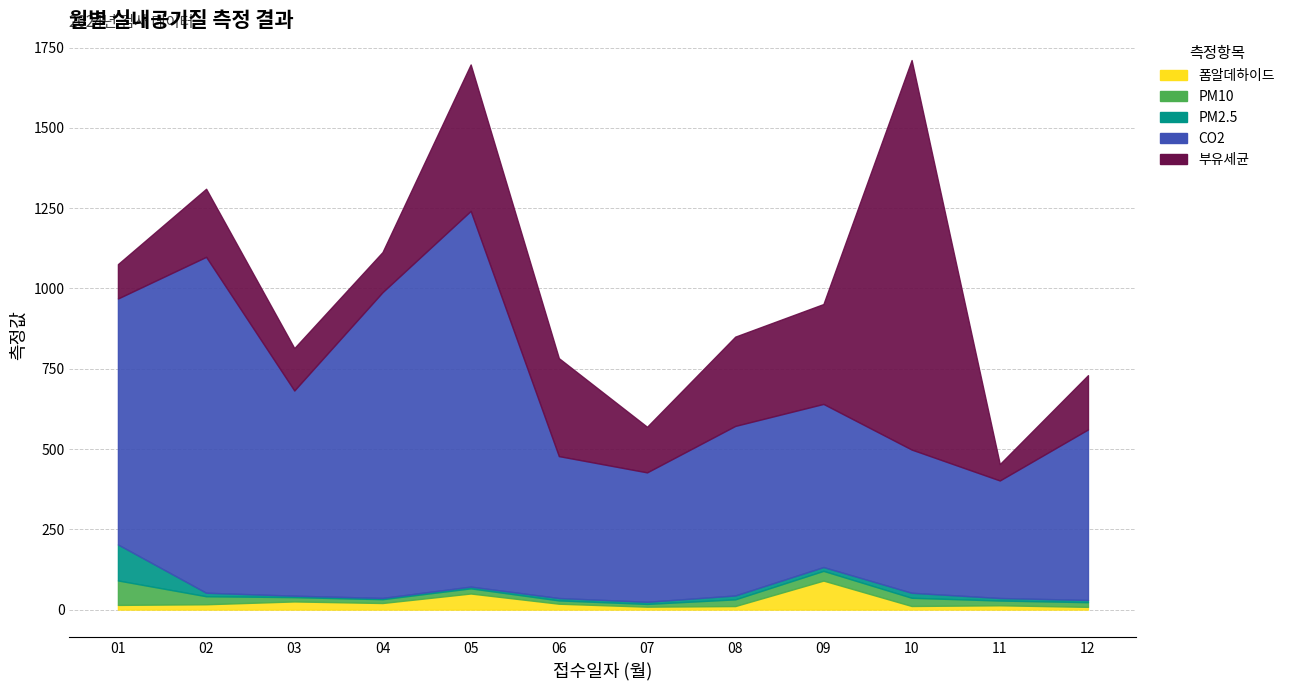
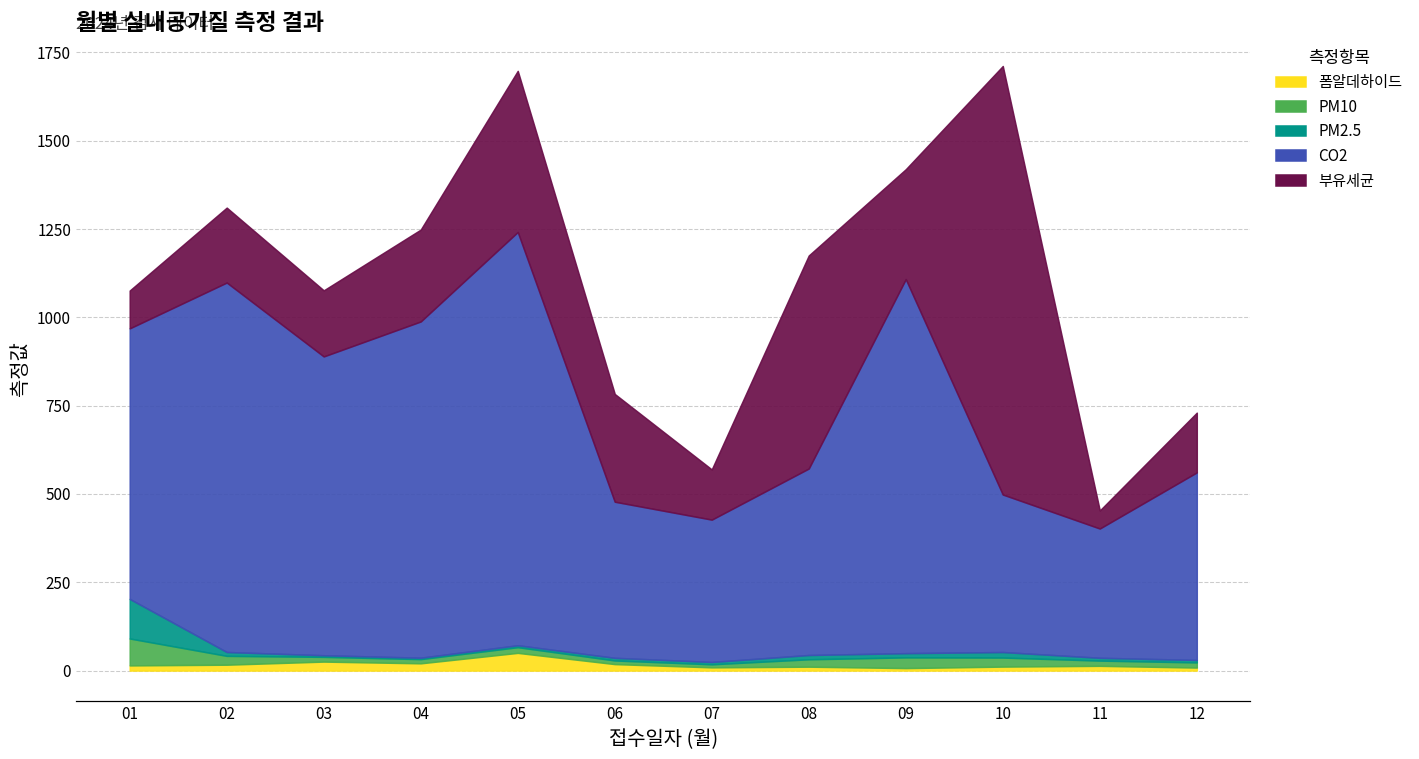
  {
    "폼알데하이드": {
      "01": 10,
      "02": 20,
      "03": 30,
      "04": 20,
      "05": 50,
      "06": 20,
      "07": 10,
      "08": 10,
-     "09": 90,
+     "09": 10,
      "10": 10,
      "11": 10,
      "12": 10
    },
    "PM10": {
      "01": 80,
      "02": 30,
      "08": 20,
      "09": 30,
      "10": 30
    },
    "PM2.5": {
      "01": 110,
      "02": 10,
      "08": 10,
      "09": 10,
      "10": 20
    },
    "CO2": {
      "01": 770,
      "02": 1050,
-     "03": 640,
+     "03": 850,
      "04": 950,
      "05": 1170,
      "06": 440,
      "07": 400,
      "08": 530,
-     "09": 510,
+     "09": 1060,
      "10": 450,
      "11": 370,
      "12": 530
    },
    "부유세균": {
      "01": 110,
      "02": 210,
-     "03": 130,
-     "04": 130,
+     "03": 190,
+     "04": 260,
      "05": 460,
      "06": 310,
      "07": 140,
-     "08": 280,
+     "08": 600,
      "09": 310,
      "10": 1210,
      "11": 50,
      "12": 170
    }
  }
